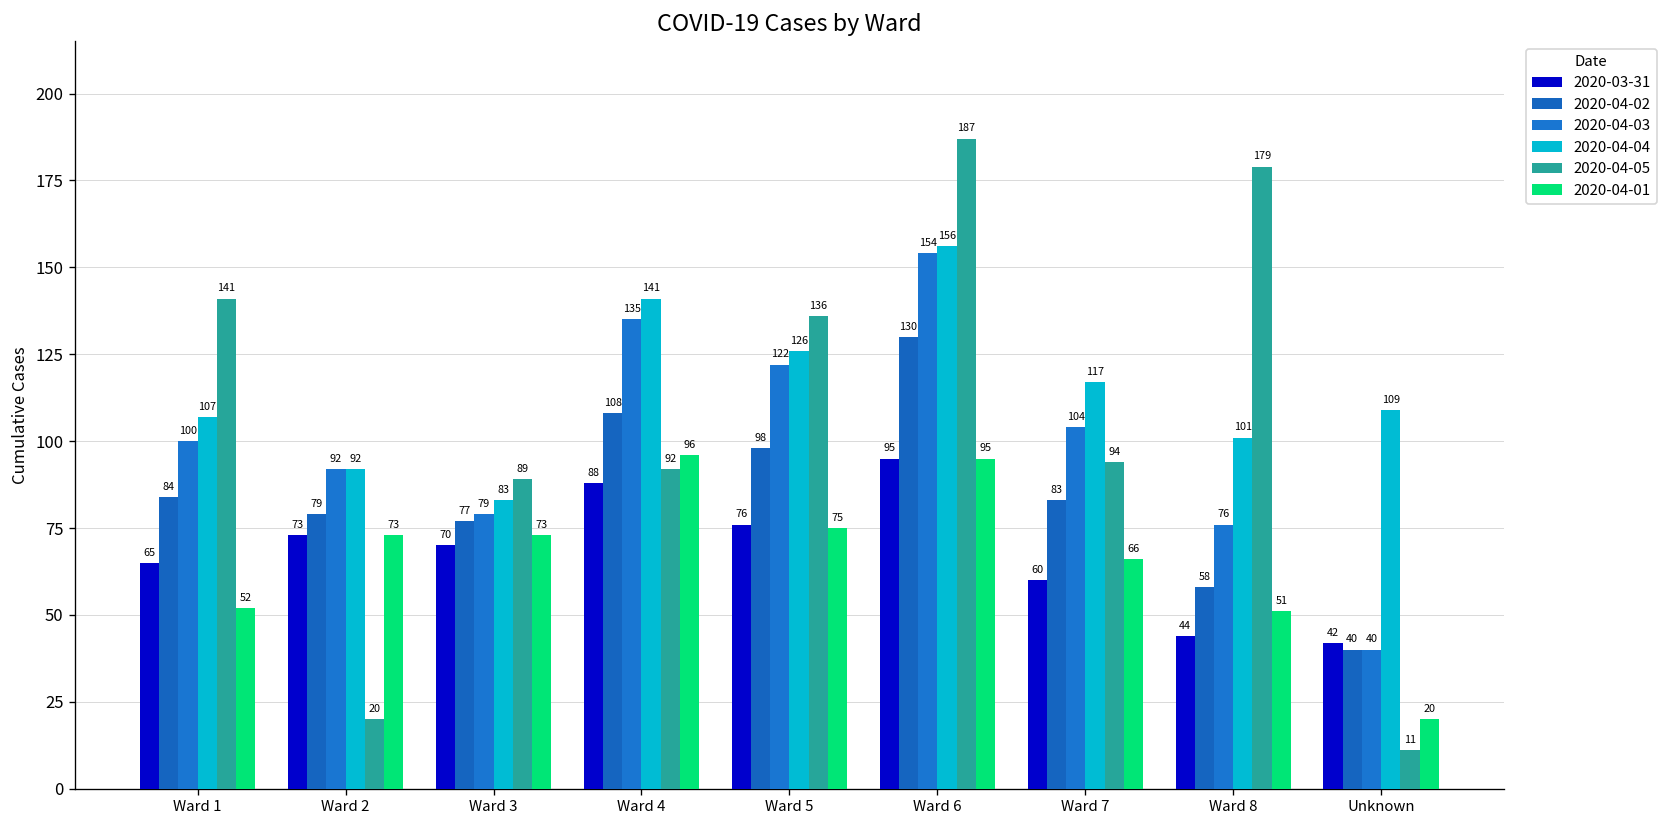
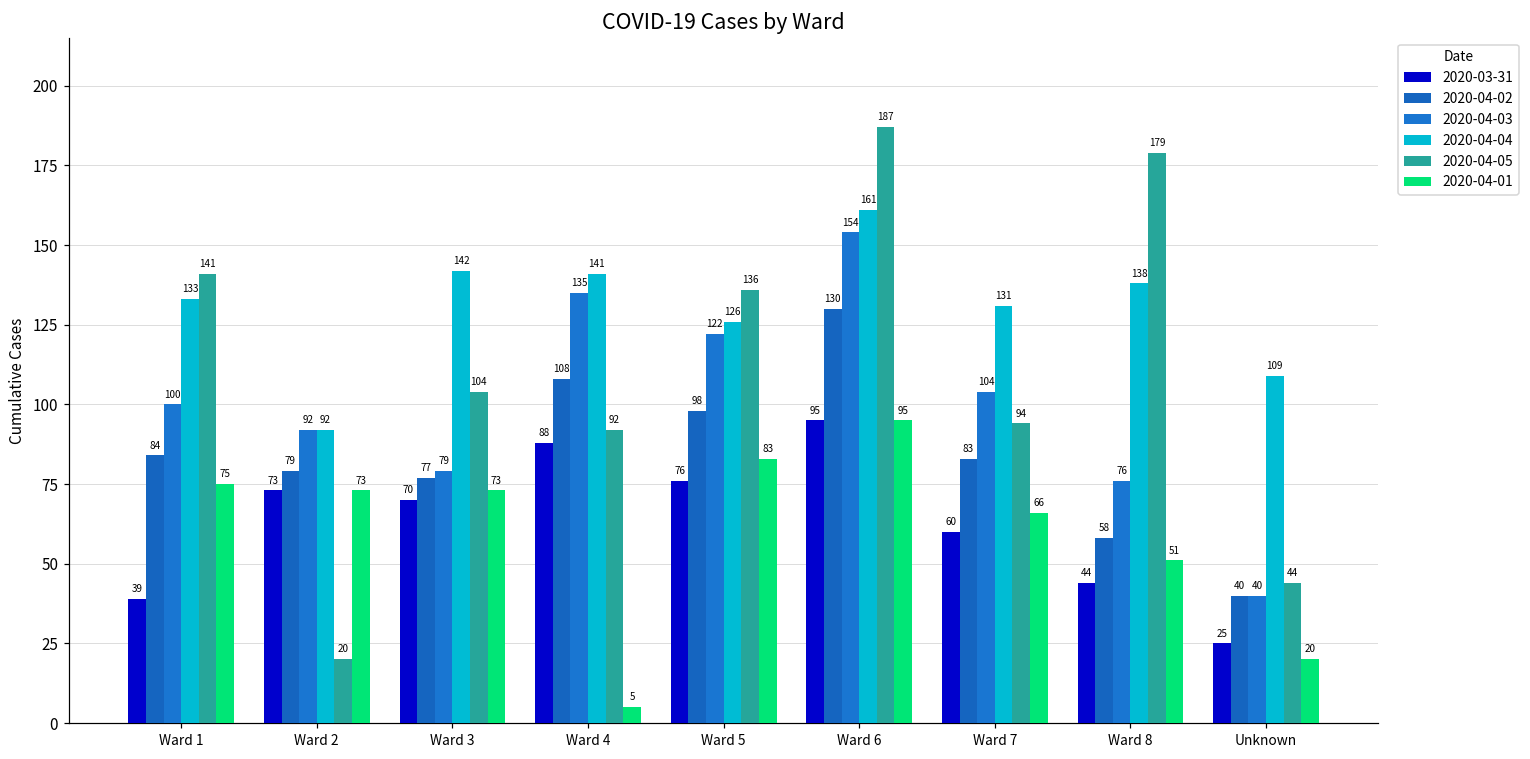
  {
    "2020-03-31": {
-     "Ward 1": 65,
+     "Ward 1": 39,
      "Ward 2": 73,
      "Ward 3": 70,
      "Ward 4": 88,
      "Ward 5": 76,
      "Ward 6": 95,
      "Ward 7": 60,
      "Ward 8": 44,
-     "Unknown": 42
+     "Unknown": 25
    },
    "2020-04-04": {
-     "Ward 1": 107,
+     "Ward 1": 133,
      "Ward 2": 92,
-     "Ward 3": 83,
+     "Ward 3": 142,
      "Ward 4": 141,
      "Ward 5": 126,
-     "Ward 6": 156,
-     "Ward 7": 117,
-     "Ward 8": 101,
+     "Ward 6": 161,
+     "Ward 7": 131,
+     "Ward 8": 138,
      "Unknown": 109
    },
    "2020-04-05": {
      "Ward 1": 141,
      "Ward 2": 20,
-     "Ward 3": 89,
+     "Ward 3": 104,
      "Ward 4": 92,
      "Ward 5": 136,
      "Ward 6": 187,
      "Ward 7": 94,
      "Ward 8": 179,
-     "Unknown": 11
+     "Unknown": 44
    },
    "2020-04-01": {
-     "Ward 1": 52,
+     "Ward 1": 75,
      "Ward 2": 73,
      "Ward 3": 73,
-     "Ward 4": 96,
-     "Ward 5": 75,
+     "Ward 4": 5,
+     "Ward 5": 83,
      "Ward 6": 95,
      "Ward 7": 66,
      "Ward 8": 51,
      "Unknown": 20
    }
  }
